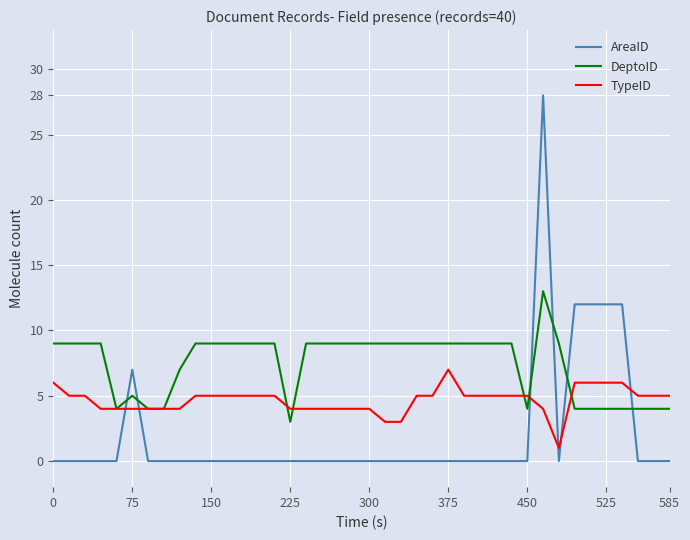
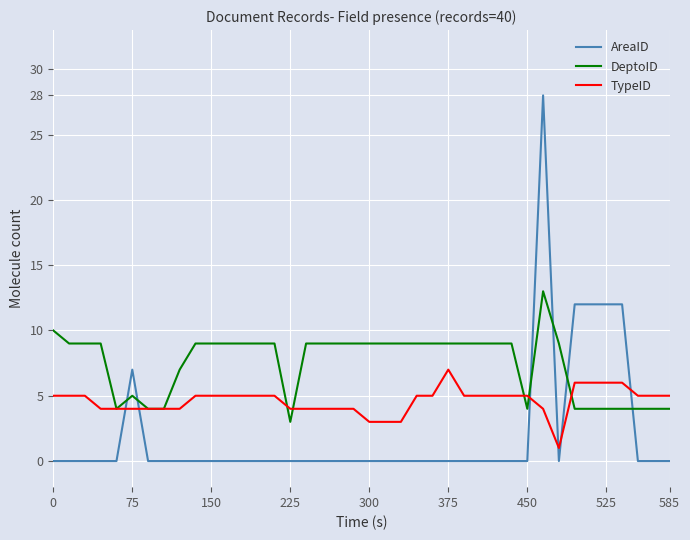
  {
    "AreaID": {
      "0": 0,
      "75": 7,
      "150": 0,
      "225": 0,
      "300": 0,
      "375": 0,
      "450": 0,
      "525": 12,
      "585": 0
    },
    "DeptoID": {
-     "0": 9,
+     "0": 10,
      "75": 5,
      "150": 9,
      "225": 3,
      "300": 9,
      "375": 9,
      "450": 4,
      "525": 4,
      "585": 4
    },
    "TypeID": {
-     "0": 6,
+     "0": 5,
      "75": 4,
      "150": 5,
      "225": 4,
-     "300": 4,
+     "300": 3,
      "375": 7,
      "450": 5,
      "525": 6,
      "585": 5
    }
  }
